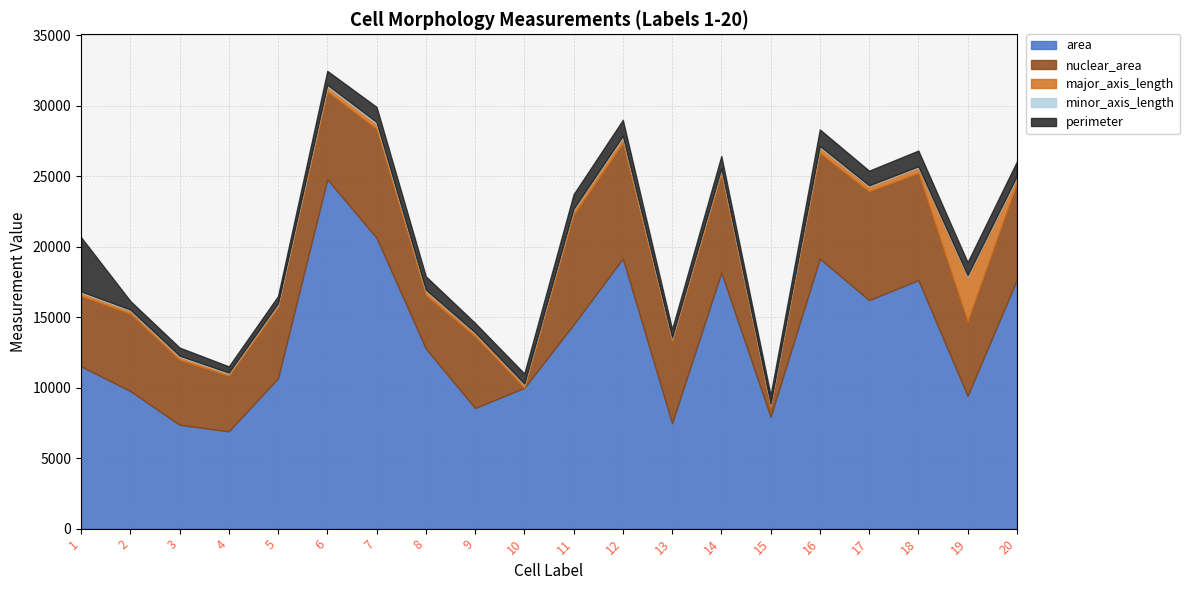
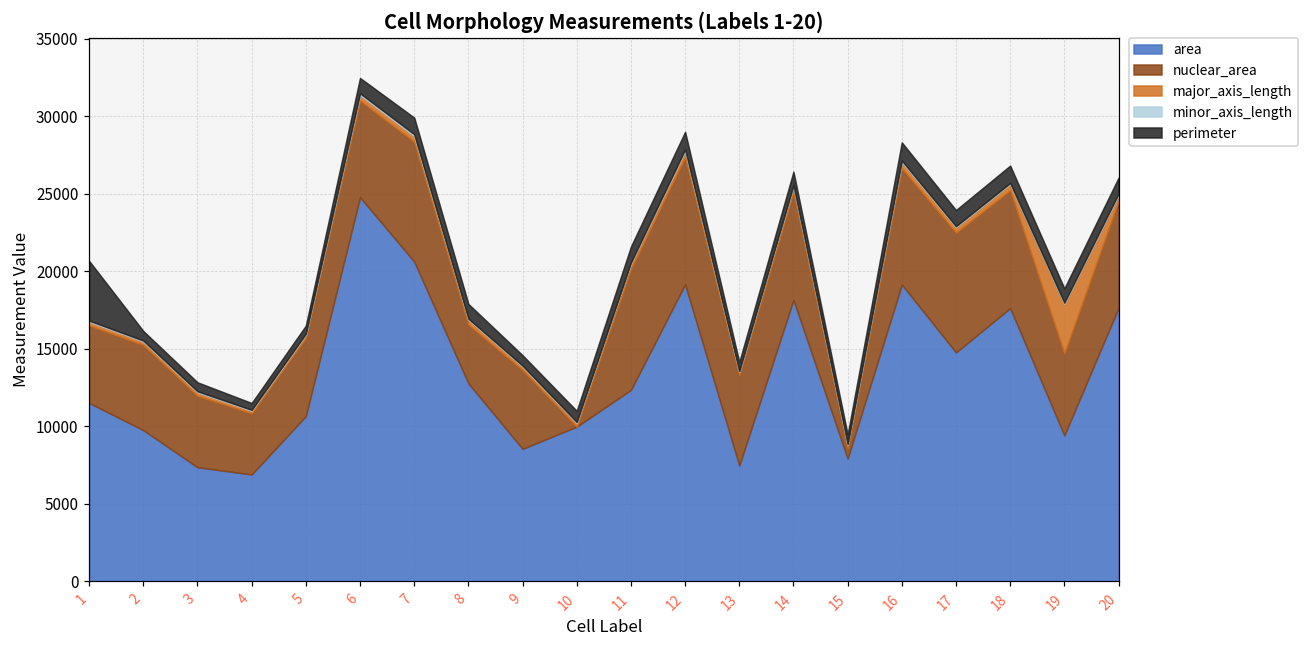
  {
    "area": {
      "1": 11500,
      "2": 9800,
      "3": 7400,
      "4": 6900,
      "5": 10700,
      "6": 24800,
      "7": 20600,
      "8": 12800,
      "9": 8600,
-     "11": 14500,
+     "11": 12400,
      "12": 19200,
      "13": 7500,
      "14": 18200,
      "15": 7900,
      "16": 19100,
-     "17": 16200,
+     "17": 14800,
      "18": 17600,
      "19": 9400,
      "20": 17600
    },
    "nuclear_area": {
      "1": 5000,
      "2": 5500,
      "3": 4600,
      "5": 5000,
      "6": 6200,
      "7": 7700,
      "8": 3800,
      "9": 5100,
      "11": 7800,
      "12": 8200,
      "13": 5800,
      "14": 7000,
      "15": 700,
      "16": 7500,
      "17": 7700,
      "18": 7600,
      "19": 5300,
      "20": 6900
    },
    "perimeter": {
      "1": 3800,
      "2": 600,
      "3": 600,
      "4": 400,
      "5": 500,
      "6": 1000,
      "7": 1100,
      "8": 900,
      "9": 700,
      "10": 700,
      "11": 1000,
      "12": 1100,
      "13": 600,
      "14": 900,
      "15": 600,
      "16": 1200,
      "17": 1000,
      "18": 1100,
      "19": 900,
      "20": 1000
    }
  }
